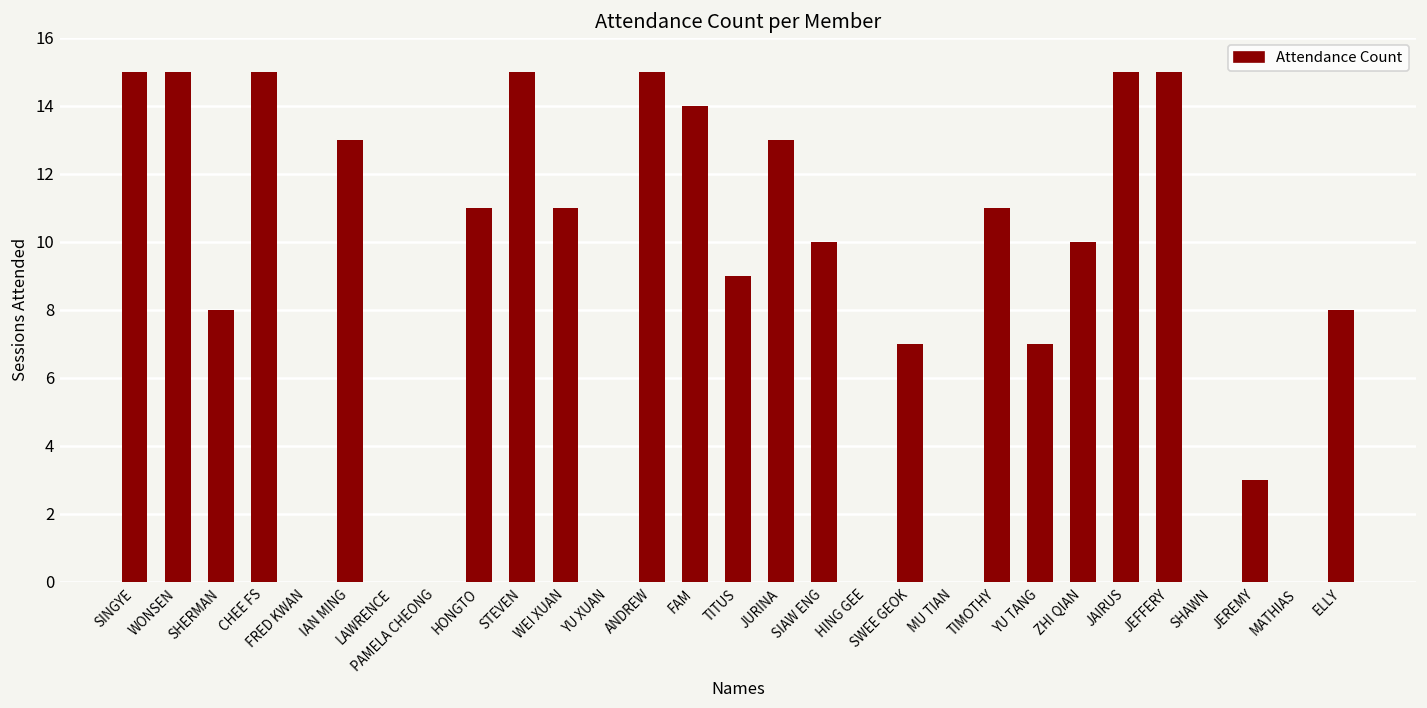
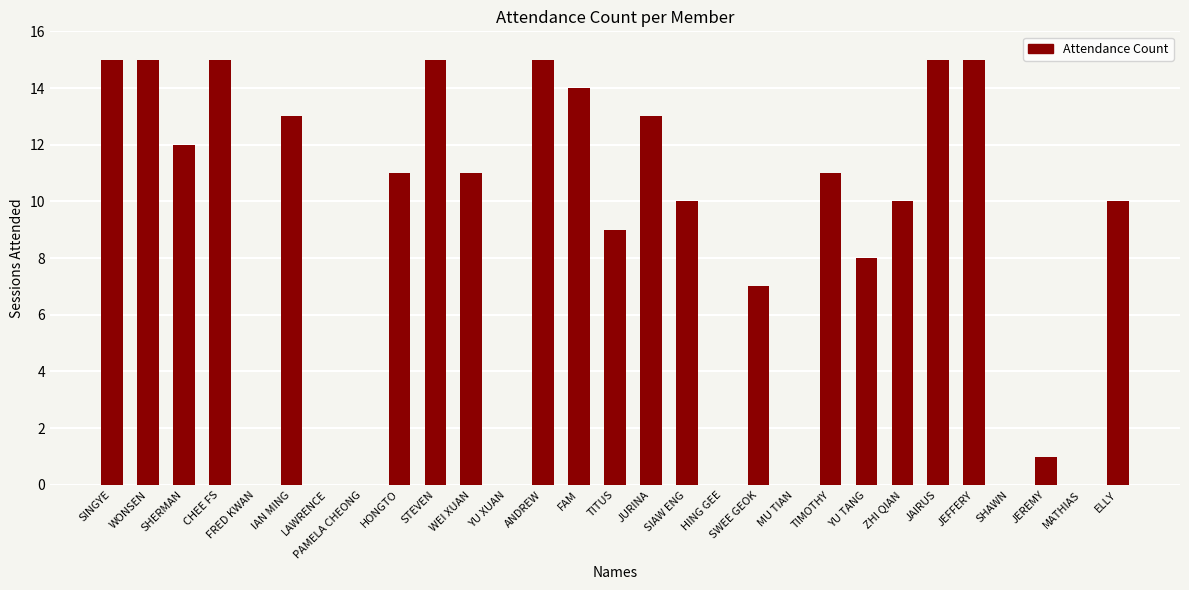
  {
    "SINGYE": 15,
    "WONSEN": 15,
-   "SHERMAN": 8,
+   "SHERMAN": 12,
    "CHEE FS": 15,
    "FRED KWAN": 0,
    "IAN MING": 13,
    "LAWRENCE": 0,
    "PAMELA CHEONG": 0,
    "HONGTO": 11,
    "STEVEN": 15,
    "WEI XUAN": 11,
    "YU XUAN": 0,
    "ANDREW": 15,
    "FAM": 14,
    "TITUS": 9,
    "JURINA": 13,
    "SIAW ENG": 10,
    "HING GEE": 0,
    "SWEE GEOK": 7,
    "MU TIAN": 0,
    "TIMOTHY": 11,
-   "YU TANG": 7,
+   "YU TANG": 8,
    "ZHI QIAN": 10,
    "JAIRUS": 15,
    "JEFFERY": 15,
    "SHAWN": 0,
-   "JEREMY": 3,
+   "JEREMY": 1,
    "MATHIAS": 0,
-   "ELLY": 8
+   "ELLY": 10
  }
